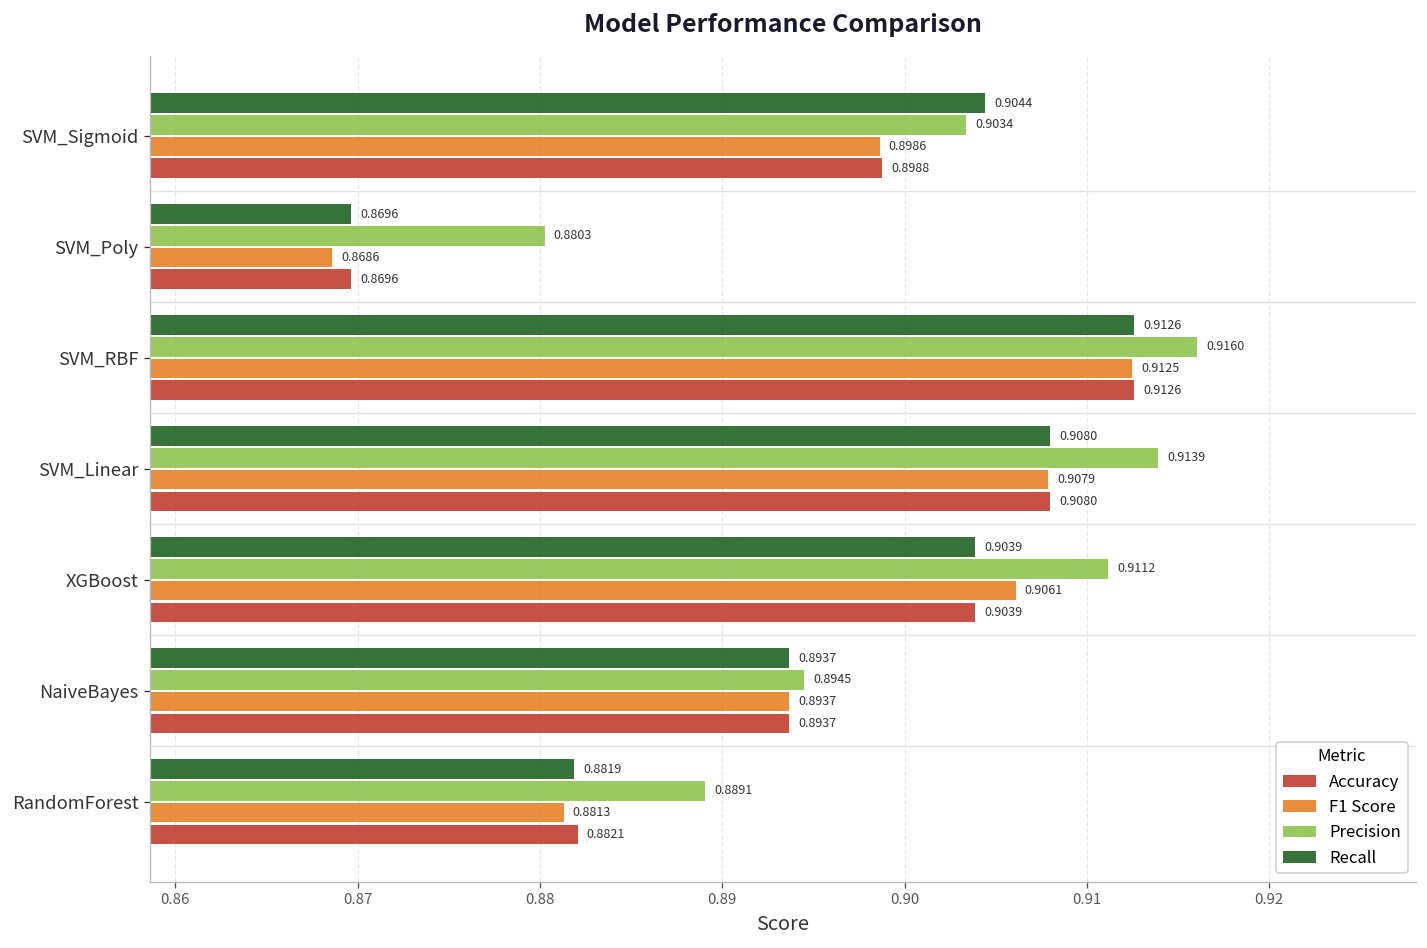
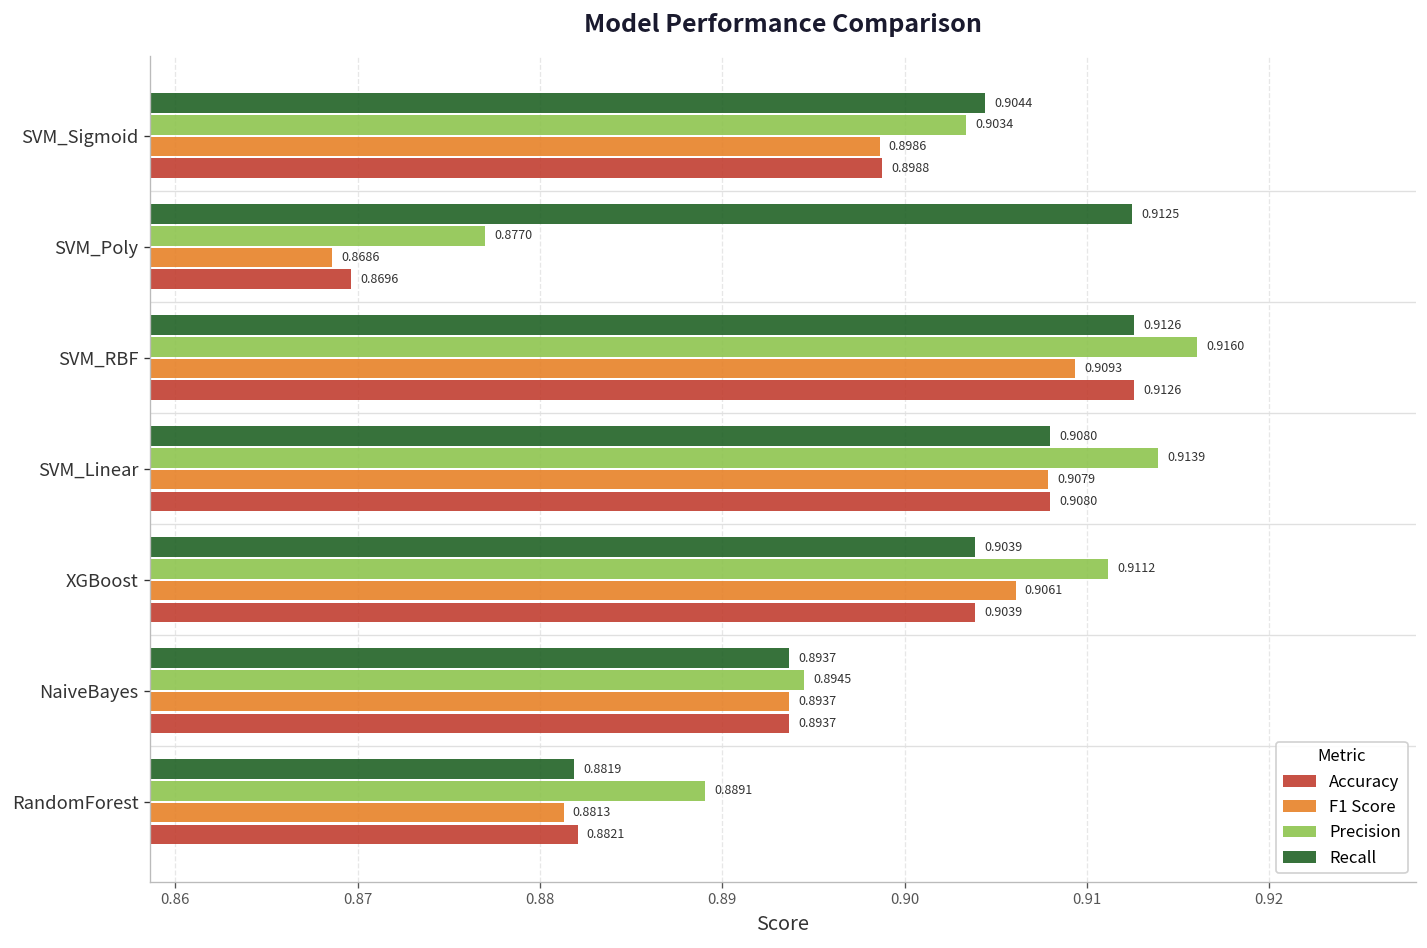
  {
    "Accuracy": {
      "SVM_Sigmoid": 0.8988,
      "SVM_Poly": 0.8696,
      "SVM_RBF": 0.9126,
      "SVM_Linear": 0.9080,
      "XGBoost": 0.9039,
      "NaiveBayes": 0.8937,
      "RandomForest": 0.8821
    },
    "F1 Score": {
      "SVM_Sigmoid": 0.8986,
      "SVM_Poly": 0.8686,
-     "SVM_RBF": 0.9125,
+     "SVM_RBF": 0.9093,
      "SVM_Linear": 0.9079,
      "XGBoost": 0.9061,
      "NaiveBayes": 0.8937,
      "RandomForest": 0.8813
    },
    "Precision": {
      "SVM_Sigmoid": 0.9034,
-     "SVM_Poly": 0.8803,
+     "SVM_Poly": 0.8770,
      "SVM_RBF": 0.9160,
      "SVM_Linear": 0.9139,
      "XGBoost": 0.9112,
      "NaiveBayes": 0.8945,
      "RandomForest": 0.8891
    },
    "Recall": {
      "SVM_Sigmoid": 0.9044,
-     "SVM_Poly": 0.8696,
+     "SVM_Poly": 0.9125,
      "SVM_RBF": 0.9126,
      "SVM_Linear": 0.9080,
      "XGBoost": 0.9039,
      "NaiveBayes": 0.8937,
      "RandomForest": 0.8819
    }
  }
